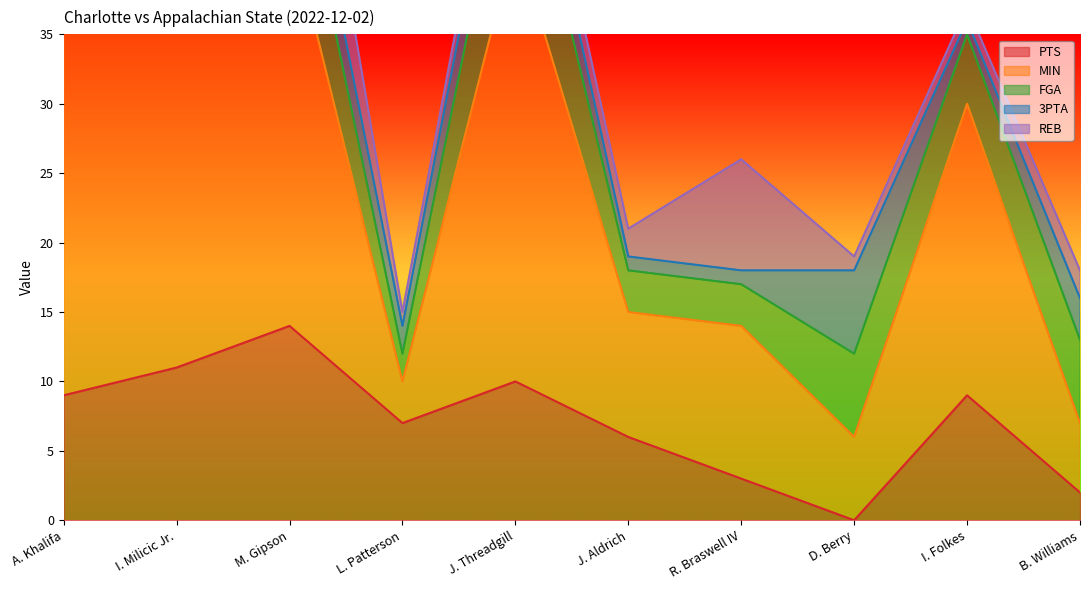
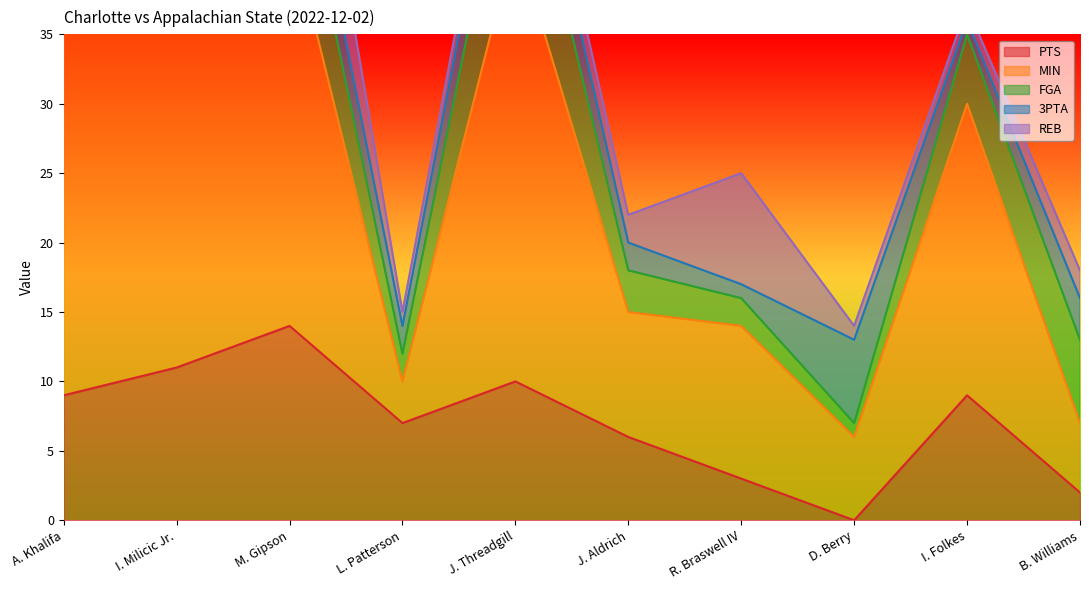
  {
    "PTS": {
      "A. Khalifa": 9,
      "I. Milicic Jr.": 11,
      "M. Gipson": 14,
      "L. Patterson": 7,
      "J. Threadgill": 10,
      "J. Aldrich": 6,
      "R. Braswell IV": 3,
      "D. Berry": 0,
      "I. Folkes": 9,
      "B. Williams": 2
    },
    "MIN": {
      "L. Patterson": 3,
      "J. Aldrich": 9,
      "R. Braswell IV": 11,
      "D. Berry": 6,
      "I. Folkes": 21,
      "B. Williams": 5
    },
    "FGA": {
      "L. Patterson": 2,
      "J. Aldrich": 3,
-     "R. Braswell IV": 3,
-     "D. Berry": 6,
+     "R. Braswell IV": 2,
+     "D. Berry": 1,
      "I. Folkes": 5,
      "B. Williams": 6
    },
    "3PTA": {
      "L. Patterson": 2,
-     "J. Aldrich": 1,
+     "J. Aldrich": 2,
      "R. Braswell IV": 1,
      "D. Berry": 6,
      "B. Williams": 3
    },
    "REB": {
      "L. Patterson": 1,
      "J. Aldrich": 2,
      "R. Braswell IV": 8,
      "D. Berry": 1,
      "B. Williams": 2
    }
  }
